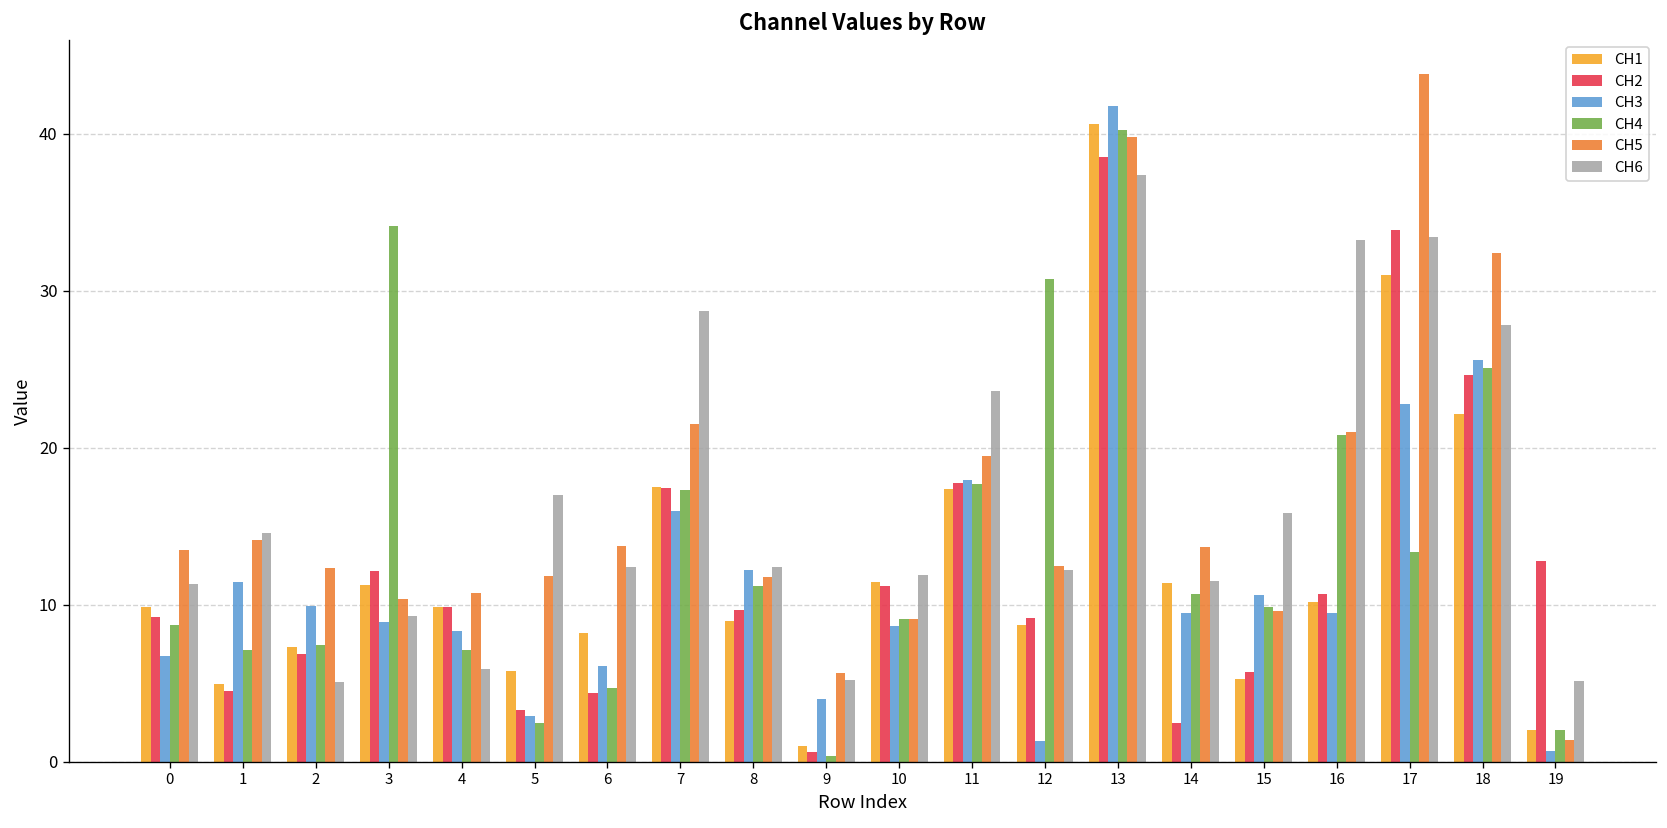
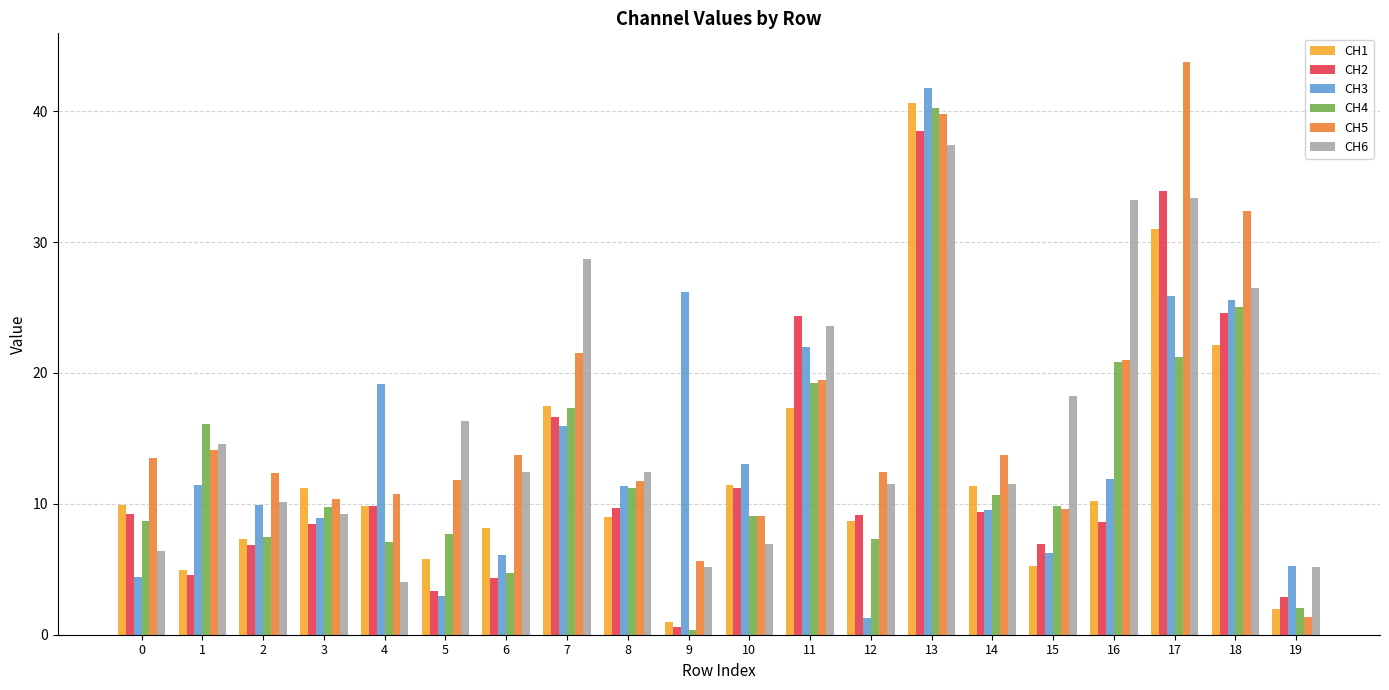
  {
    "CH2": {
      "0": 9.2,
      "1": 4.5,
      "2": 6.8,
-     "3": 12.1,
+     "3": 8.5,
      "4": 9.8,
      "5": 3.3,
      "6": 4.3,
-     "7": 17.4,
+     "7": 16.6,
      "8": 9.7,
      "9": 0.6,
      "10": 11.2,
-     "11": 17.7,
+     "11": 24.4,
      "12": 9.1,
      "13": 38.5,
-     "14": 2.5,
-     "15": 5.7,
-     "16": 10.7,
+     "14": 9.4,
+     "15": 7.0,
+     "16": 8.6,
      "17": 33.9,
      "18": 24.6,
-     "19": 12.8
+     "19": 2.9
    },
    "CH3": {
-     "0": 6.7,
+     "0": 4.4,
      "1": 11.5,
      "2": 9.9,
      "3": 8.9,
-     "4": 8.3,
+     "4": 19.2,
      "5": 2.9,
      "6": 6.1,
      "7": 16.0,
-     "8": 12.2,
-     "9": 4.0,
-     "10": 8.7,
-     "11": 18.0,
+     "8": 11.4,
+     "9": 26.2,
+     "10": 13.0,
+     "11": 22.0,
      "12": 1.3,
      "13": 41.8,
      "14": 9.5,
-     "15": 10.6,
-     "16": 9.5,
-     "17": 22.8,
+     "15": 6.2,
+     "16": 11.9,
+     "17": 25.9,
      "18": 25.6,
-     "19": 0.7
+     "19": 5.3
    },
    "CH4": {
      "0": 8.7,
-     "1": 7.1,
+     "1": 16.1,
      "2": 7.4,
-     "3": 34.1,
+     "3": 9.7,
      "4": 7.1,
-     "5": 2.5,
+     "5": 7.7,
      "6": 4.7,
      "7": 17.3,
      "8": 11.2,
      "9": 0.3,
      "10": 9.1,
-     "11": 17.7,
-     "12": 30.7,
+     "11": 19.2,
+     "12": 7.3,
      "13": 40.2,
      "14": 10.6,
      "15": 9.8,
      "16": 20.8,
-     "17": 13.4,
+     "17": 21.2,
      "18": 25.0,
      "19": 2.0
    },
    "CH6": {
-     "0": 11.3,
+     "0": 6.4,
      "1": 14.5,
-     "2": 5.1,
+     "2": 10.1,
      "3": 9.3,
-     "4": 5.9,
-     "5": 17.0,
+     "4": 4.0,
+     "5": 16.3,
      "6": 12.4,
      "7": 28.7,
      "8": 12.4,
      "9": 5.2,
-     "10": 11.9,
+     "10": 6.9,
      "11": 23.6,
-     "12": 12.2,
+     "12": 11.5,
      "13": 37.4,
      "14": 11.5,
-     "15": 15.9,
+     "15": 18.2,
      "16": 33.2,
      "17": 33.4,
-     "18": 27.8,
+     "18": 26.5,
      "19": 5.1
    }
  }
